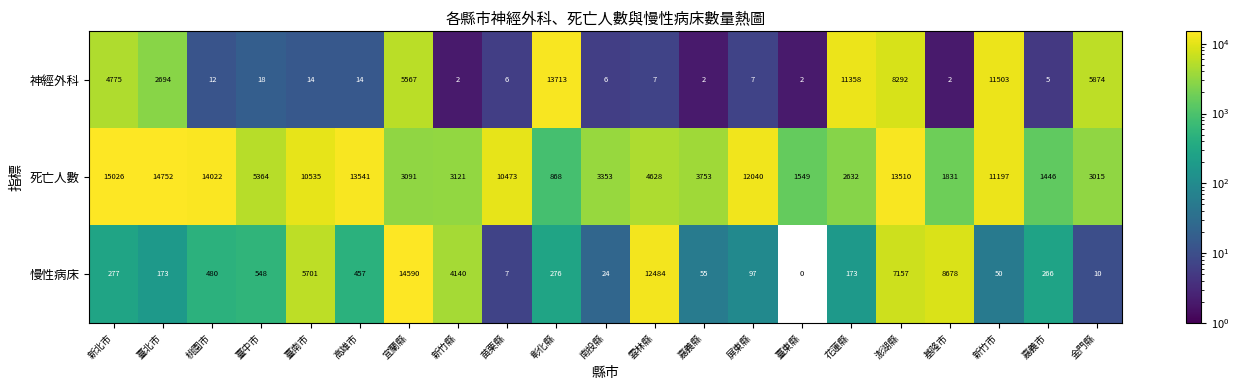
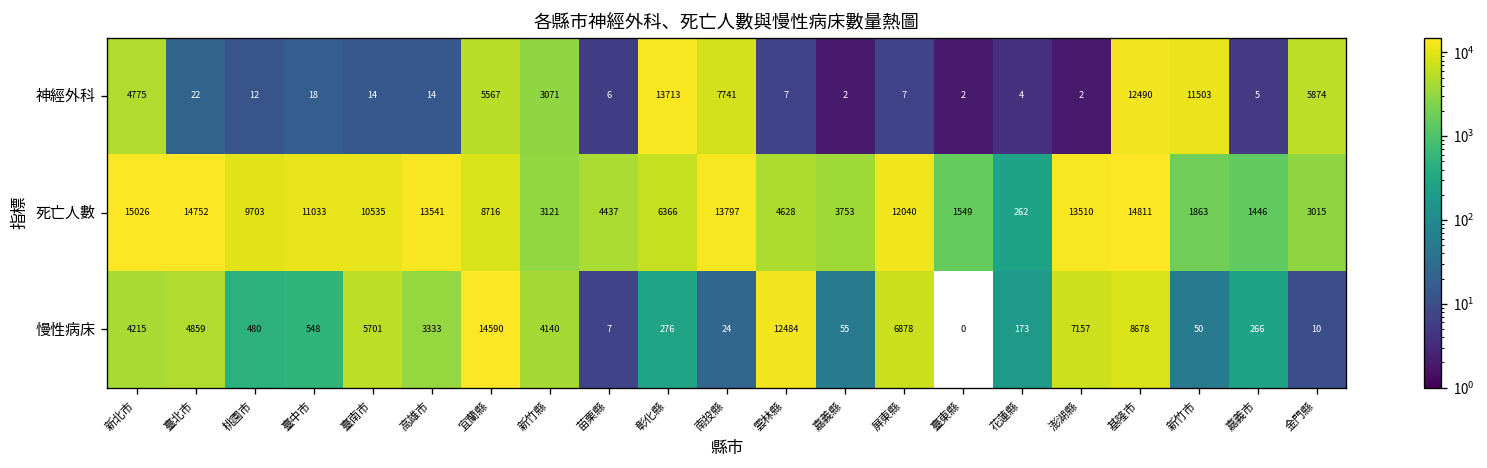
  {
    "神經外科": {
      "新北市": 4775,
-     "臺北市": 2694,
+     "臺北市": 22,
      "桃園市": 12,
      "臺中市": 18,
      "臺南市": 14,
      "高雄市": 14,
      "宜蘭縣": 5567,
-     "新竹縣": 2,
+     "新竹縣": 3071,
      "苗栗縣": 6,
      "彰化縣": 13713,
-     "南投縣": 6,
+     "南投縣": 7741,
      "雲林縣": 7,
      "嘉義縣": 2,
      "屏東縣": 7,
      "臺東縣": 2,
-     "花蓮縣": 11358,
-     "澎湖縣": 8292,
-     "基隆市": 2,
+     "花蓮縣": 4,
+     "澎湖縣": 2,
+     "基隆市": 12490,
      "新竹市": 11503,
      "嘉義市": 5,
      "金門縣": 5874
    },
    "死亡人數": {
      "新北市": 15026,
      "臺北市": 14752,
-     "桃園市": 14022,
-     "臺中市": 5364,
+     "桃園市": 9703,
+     "臺中市": 11033,
      "臺南市": 10535,
      "高雄市": 13541,
-     "宜蘭縣": 3091,
+     "宜蘭縣": 8716,
      "新竹縣": 3121,
-     "苗栗縣": 10473,
-     "彰化縣": 868,
-     "南投縣": 3353,
+     "苗栗縣": 4437,
+     "彰化縣": 6366,
+     "南投縣": 13797,
      "雲林縣": 4628,
      "嘉義縣": 3753,
      "屏東縣": 12040,
      "臺東縣": 1549,
-     "花蓮縣": 2632,
+     "花蓮縣": 262,
      "澎湖縣": 13510,
-     "基隆市": 1831,
-     "新竹市": 11197,
+     "基隆市": 14811,
+     "新竹市": 1863,
      "嘉義市": 1446,
      "金門縣": 3015
    },
    "慢性病床": {
-     "新北市": 277,
-     "臺北市": 173,
+     "新北市": 4215,
+     "臺北市": 4859,
      "桃園市": 480,
      "臺中市": 548,
      "臺南市": 5701,
-     "高雄市": 457,
+     "高雄市": 3333,
      "宜蘭縣": 14590,
      "新竹縣": 4140,
      "苗栗縣": 7,
      "彰化縣": 276,
      "南投縣": 24,
      "雲林縣": 12484,
      "嘉義縣": 55,
-     "屏東縣": 97,
+     "屏東縣": 6878,
      "臺東縣": 0,
      "花蓮縣": 173,
      "澎湖縣": 7157,
      "基隆市": 8678,
      "新竹市": 50,
      "嘉義市": 266,
      "金門縣": 10
    }
  }
